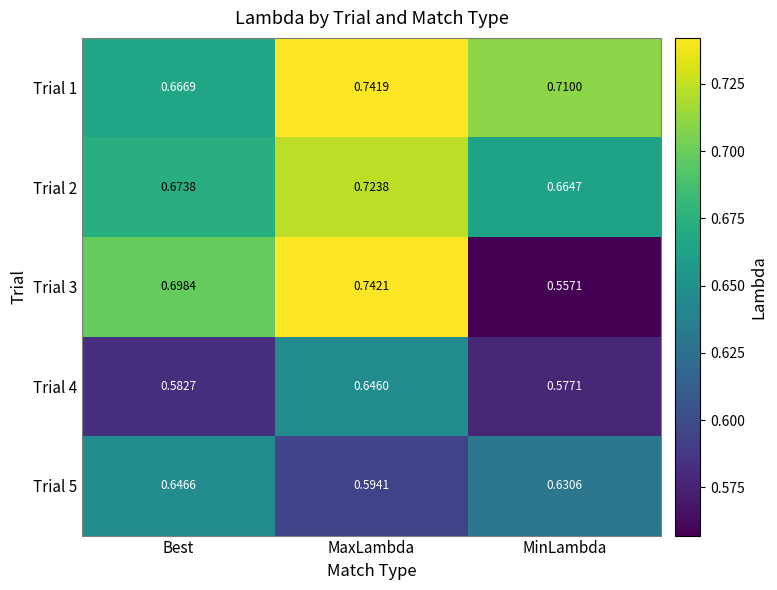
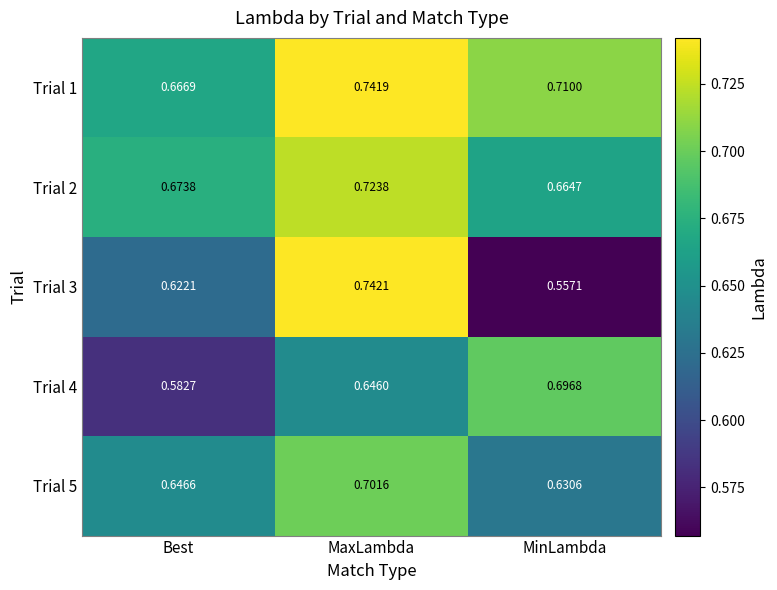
  {
    "Trial 1": {
      "Best": 0.6669,
      "MaxLambda": 0.7419,
      "MinLambda": 0.7100
    },
    "Trial 2": {
      "Best": 0.6738,
      "MaxLambda": 0.7238,
      "MinLambda": 0.6647
    },
    "Trial 3": {
-     "Best": 0.6984,
+     "Best": 0.6221,
      "MaxLambda": 0.7421,
      "MinLambda": 0.5571
    },
    "Trial 4": {
      "Best": 0.5827,
      "MaxLambda": 0.6460,
-     "MinLambda": 0.5771
+     "MinLambda": 0.6968
    },
    "Trial 5": {
      "Best": 0.6466,
-     "MaxLambda": 0.5941,
+     "MaxLambda": 0.7016,
      "MinLambda": 0.6306
    }
  }
